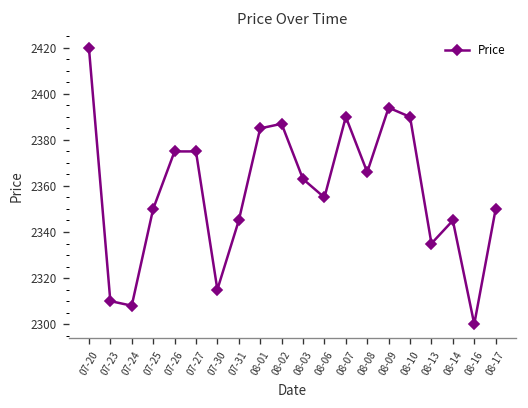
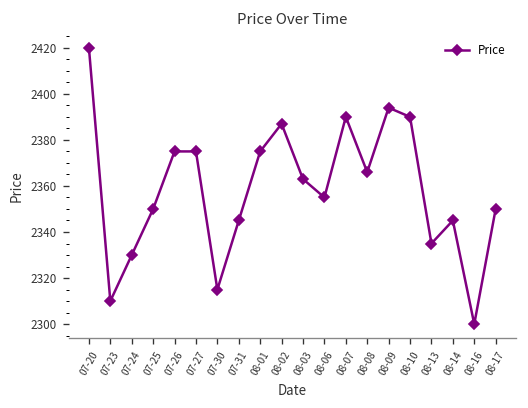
  {
    "07-20": 2420,
    "07-23": 2310,
-   "07-24": 2308,
+   "07-24": 2330,
    "07-25": 2350,
    "07-26": 2375,
    "07-27": 2375,
    "07-30": 2315,
    "07-31": 2345,
-   "08-01": 2385,
+   "08-01": 2375,
    "08-02": 2387,
    "08-03": 2363,
    "08-06": 2355,
    "08-07": 2390,
    "08-08": 2366,
    "08-09": 2394,
    "08-10": 2390,
    "08-13": 2335,
    "08-14": 2345,
    "08-16": 2300,
    "08-17": 2350
  }
